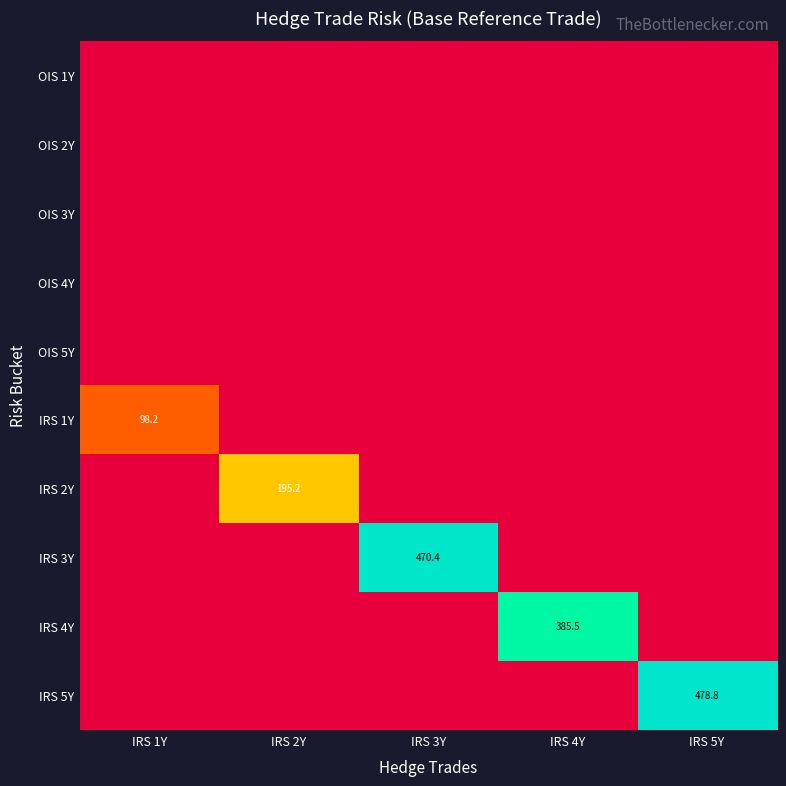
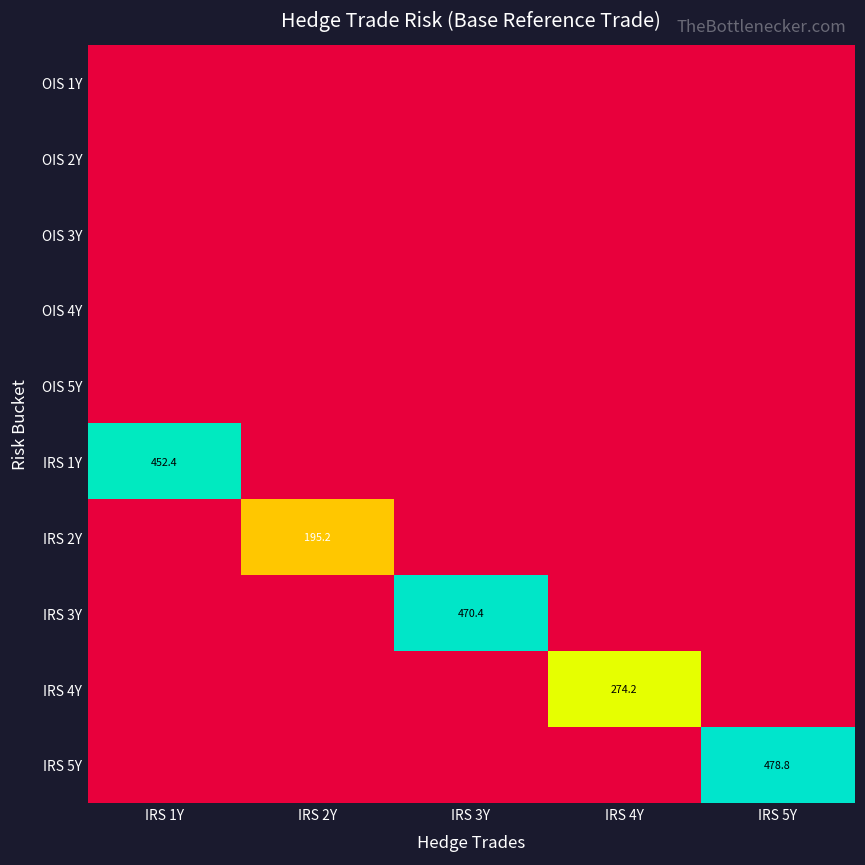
  {
    "IRS 1Y": {
-     "IRS 1Y": 98.2
+     "IRS 1Y": 452.4
    },
    "IRS 2Y": {
      "IRS 2Y": 195.2
    },
    "IRS 3Y": {
      "IRS 3Y": 470.4
    },
    "IRS 4Y": {
-     "IRS 4Y": 385.5
+     "IRS 4Y": 274.2
    },
    "IRS 5Y": {
      "IRS 5Y": 478.8
    }
  }
